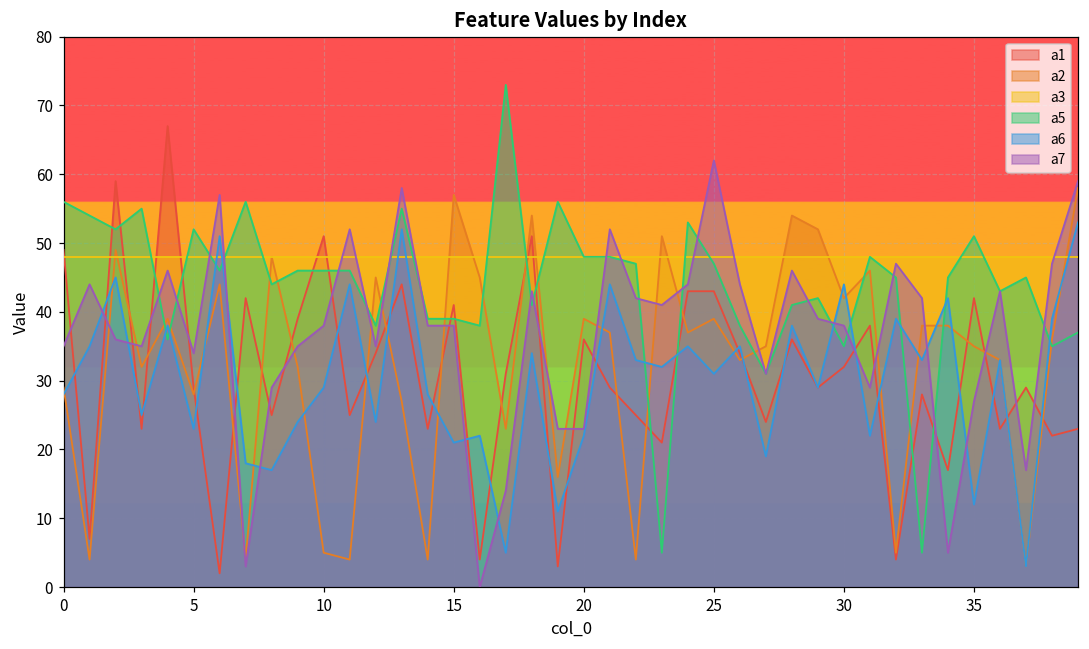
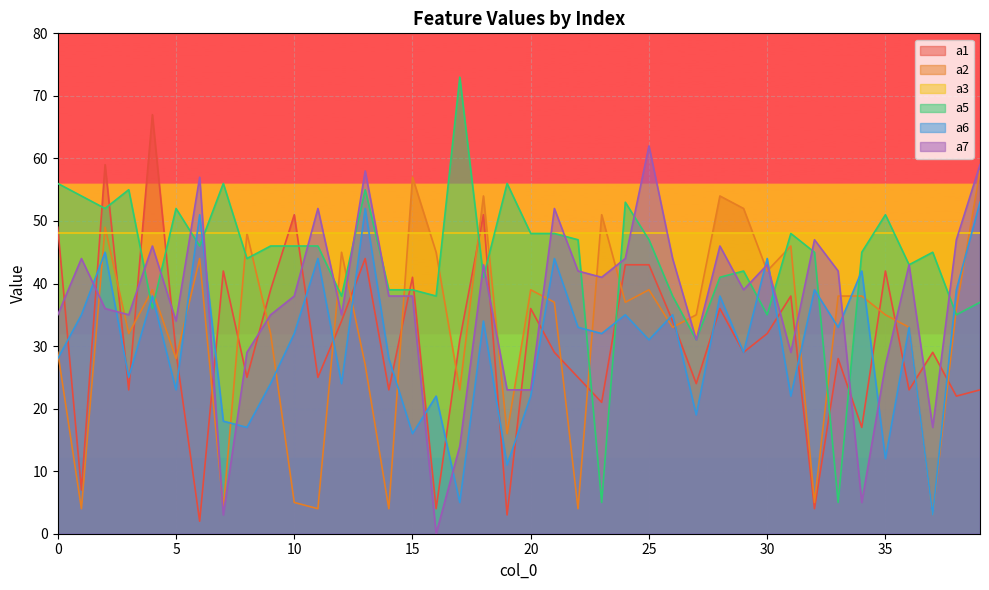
  {
    "a5": {
      "0": 56,
      "5": 52,
      "10": 46,
      "15": 39,
      "25": 47,
      "30": 35,
      "35": 51
    },
    "a6": {
      "0": 28,
      "5": 23,
-     "10": 29,
-     "15": 21,
+     "10": 32,
+     "15": 16,
      "20": 22,
      "25": 31,
      "30": 44,
      "35": 12
    },
    "a7": {
      "0": 35,
      "5": 34,
      "10": 38,
      "15": 38,
      "20": 23,
      "25": 62,
-     "30": 38,
+     "30": 43,
      "35": 27
    }
  }
